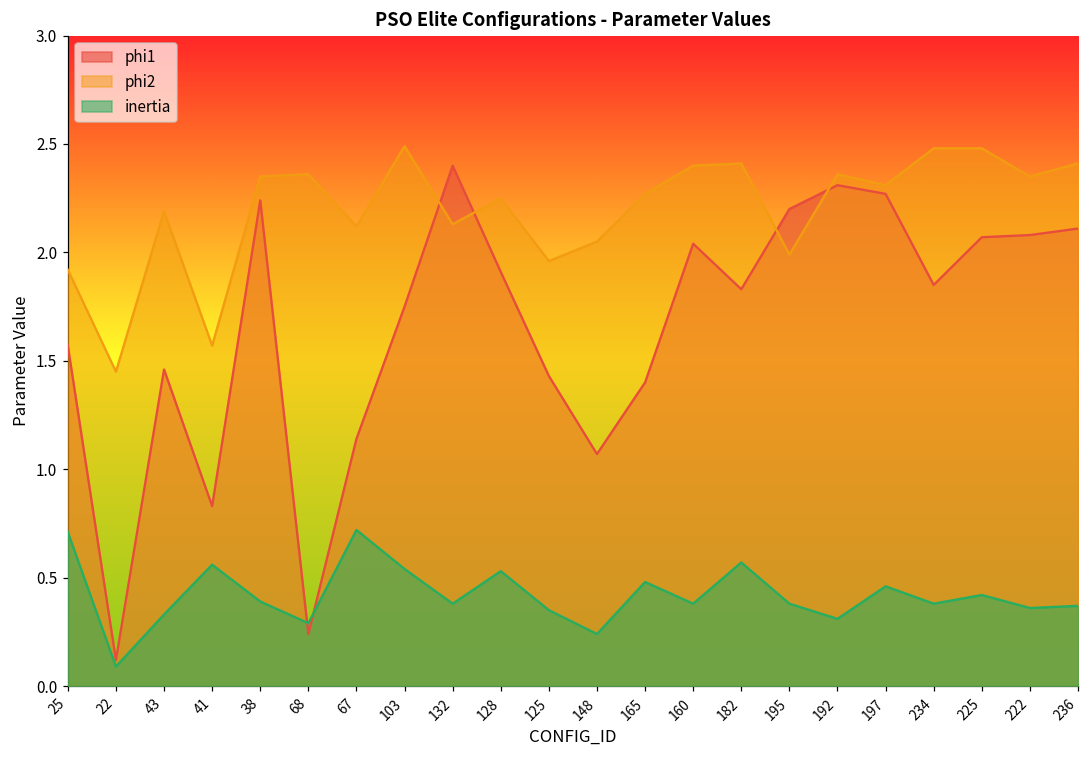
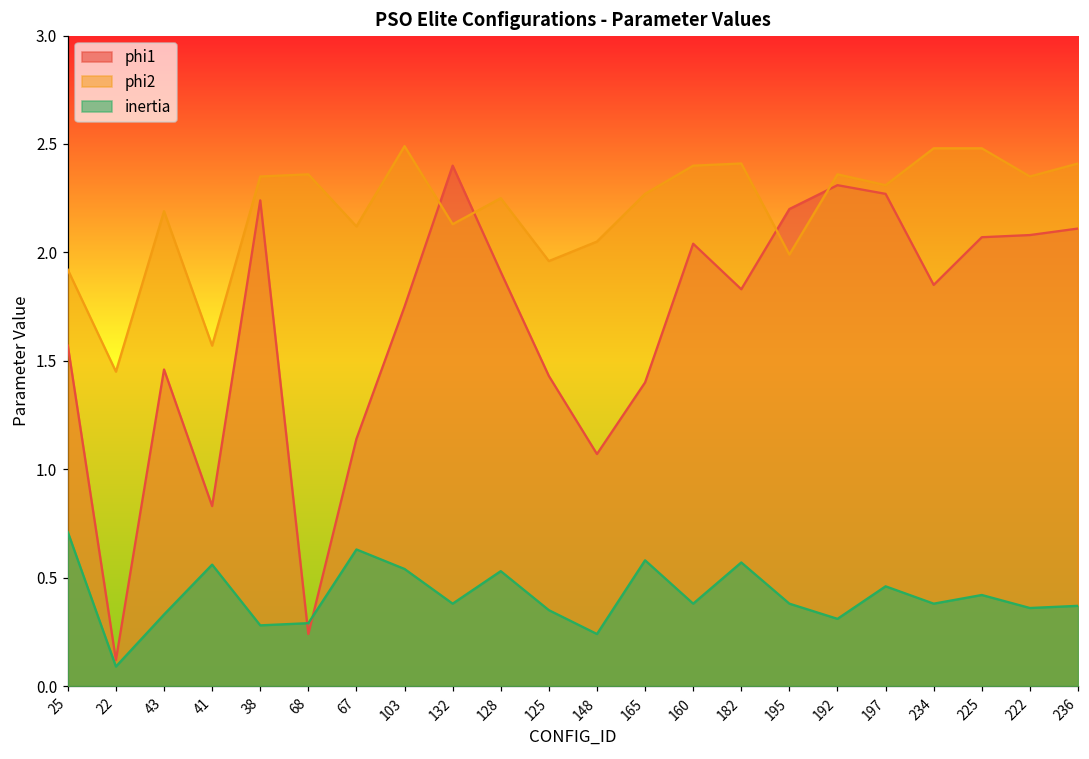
  {
    "phi1": {
      "25": 1.57,
      "22": 0.12,
      "43": 1.46,
      "41": 0.83,
      "38": 2.24,
      "68": 0.24,
      "67": 1.14,
      "103": 1.75,
      "132": 2.40,
      "128": 1.91,
      "125": 1.43,
      "148": 1.07,
      "165": 1.40,
      "160": 2.04,
      "182": 1.83,
      "195": 2.20,
      "192": 2.31,
      "197": 2.27,
      "234": 1.85,
      "225": 2.07,
      "222": 2.08,
      "236": 2.11
    },
    "phi2": {
      "25": 1.92,
      "22": 1.45,
      "43": 2.19,
      "41": 1.57,
      "38": 2.35,
      "68": 2.36,
      "67": 2.12,
      "103": 2.49,
      "132": 2.13,
      "128": 2.25,
      "125": 1.96,
      "148": 2.05,
      "165": 2.27,
      "160": 2.40,
      "182": 2.41,
      "195": 1.99,
      "192": 2.36,
      "197": 2.31,
      "234": 2.48,
      "225": 2.48,
      "222": 2.35,
      "236": 2.41
    },
    "inertia": {
      "25": 0.71,
      "22": 0.09,
      "43": 0.33,
      "41": 0.56,
-     "38": 0.39,
+     "38": 0.28,
      "68": 0.29,
-     "67": 0.72,
+     "67": 0.63,
      "103": 0.54,
      "132": 0.38,
      "128": 0.53,
      "125": 0.35,
      "148": 0.24,
-     "165": 0.48,
+     "165": 0.58,
      "160": 0.38,
      "182": 0.57,
      "195": 0.38,
      "192": 0.31,
      "197": 0.46,
      "234": 0.38,
      "225": 0.42,
      "222": 0.36,
      "236": 0.37
    }
  }
